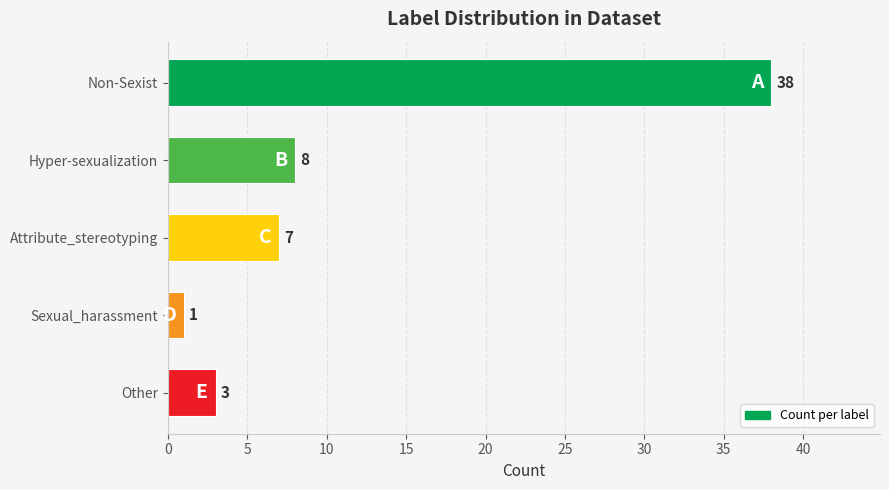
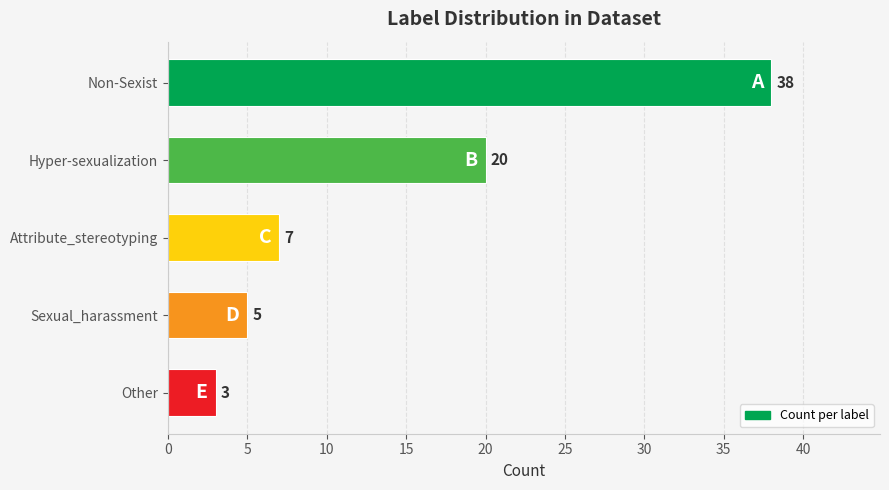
  {
    "Non-Sexist": 38,
-   "Hyper-sexualization": 8,
+   "Hyper-sexualization": 20,
    "Attribute_stereotyping": 7,
-   "Sexual_harassment": 1,
+   "Sexual_harassment": 5,
    "Other": 3
  }
